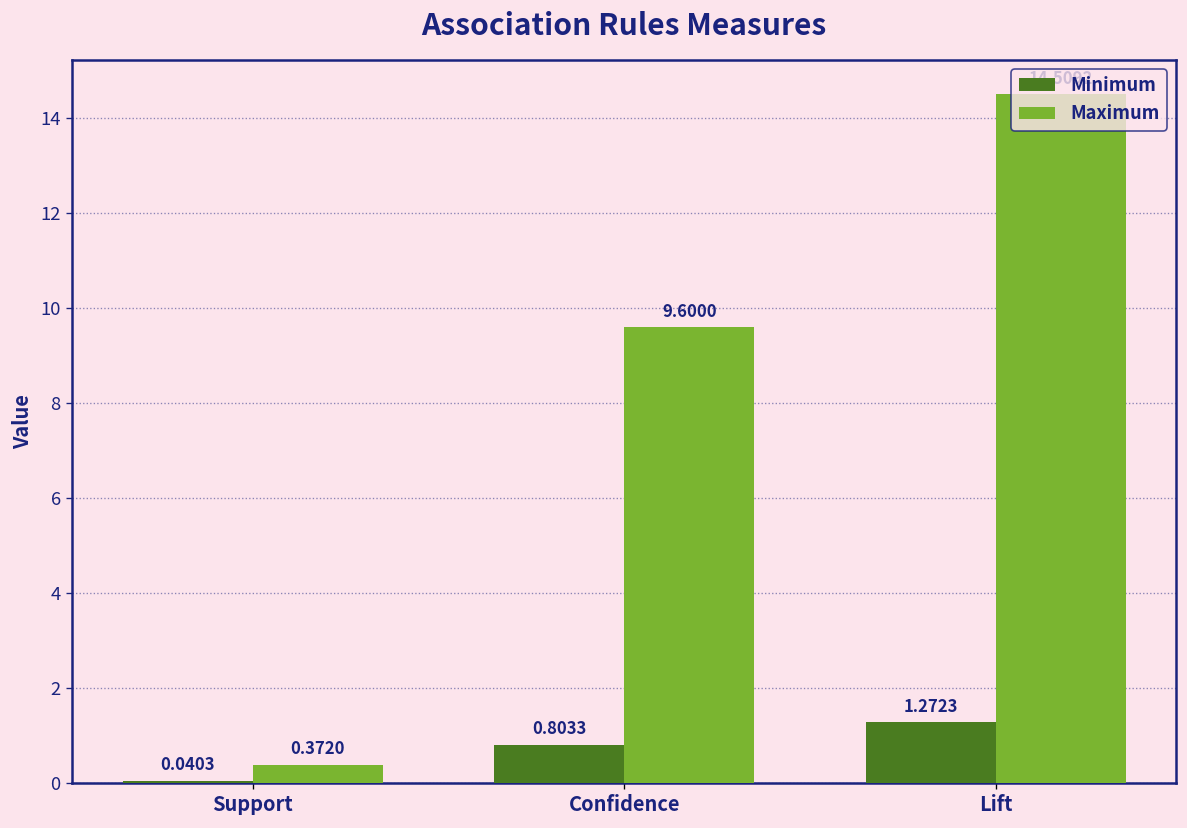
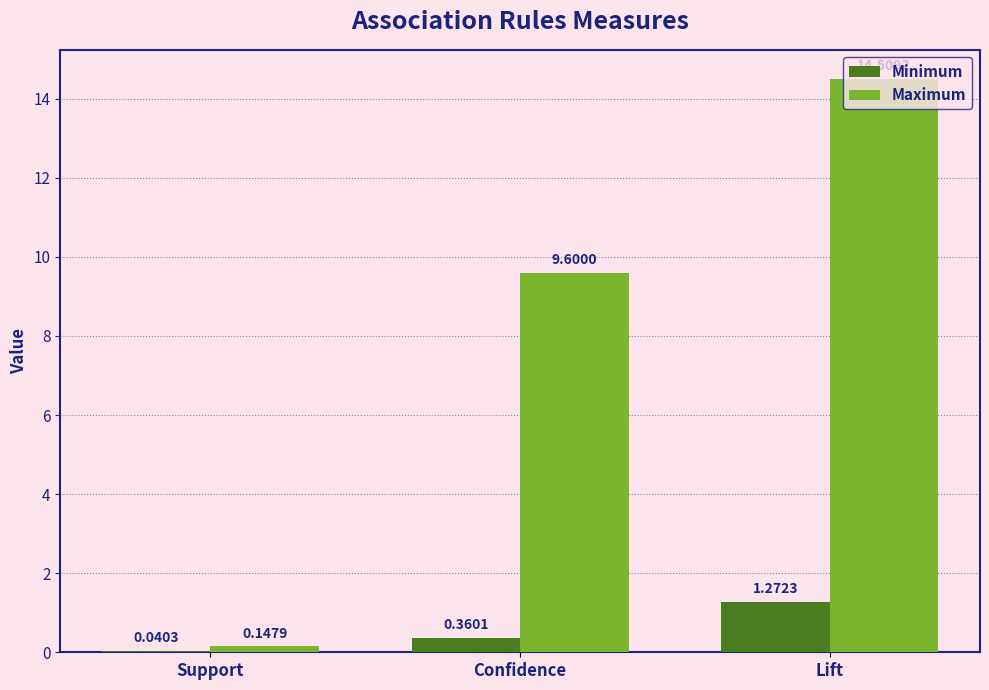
  {
    "Minimum": {
      "Support": 0.0403,
-     "Confidence": 0.8033,
+     "Confidence": 0.3601,
      "Lift": 1.2723
    },
    "Maximum": {
-     "Support": 0.3720,
+     "Support": 0.1479,
      "Confidence": 9.6000
    }
  }
